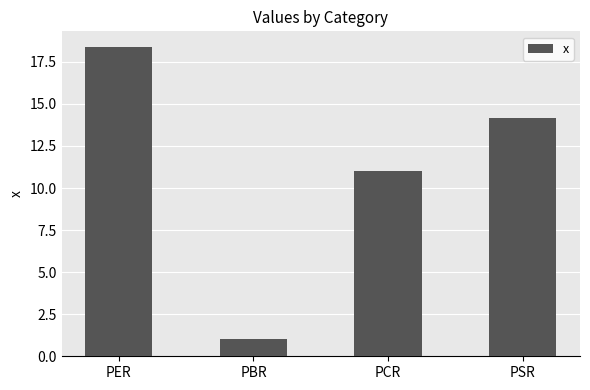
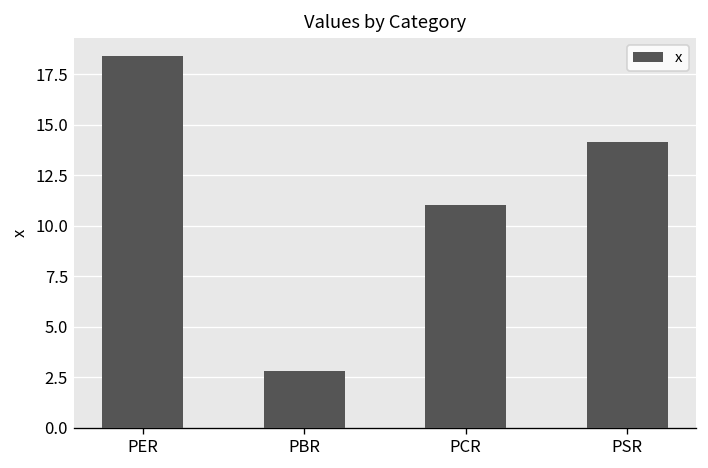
  {
    "PER": 18.4,
-   "PBR": 1.0,
+   "PBR": 2.8,
    "PCR": 11.0,
    "PSR": 14.2
  }
